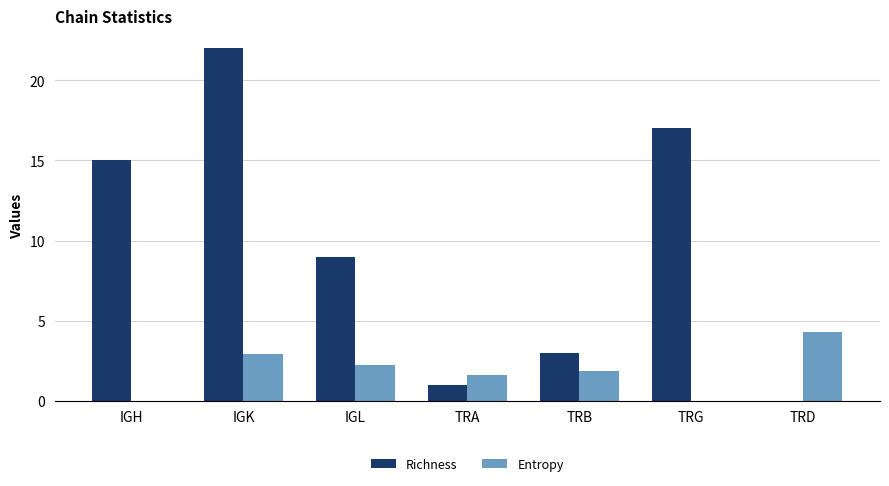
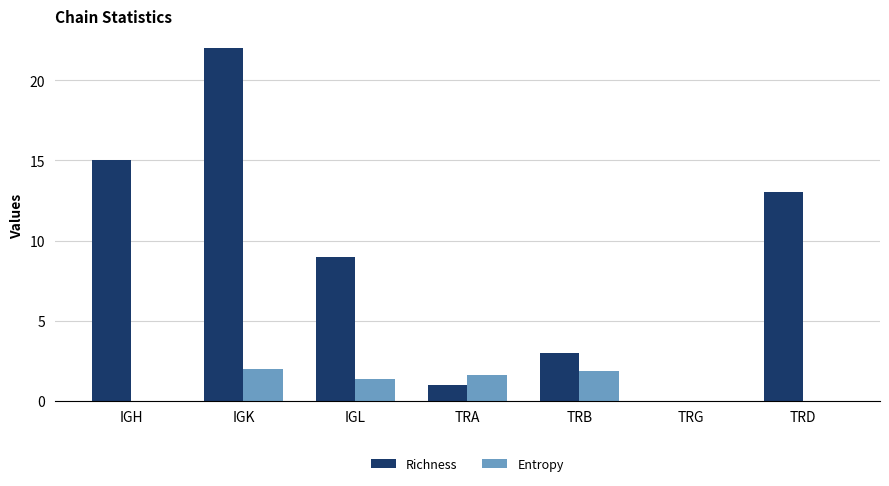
  {
    "Richness": {
      "IGH": 15,
      "IGK": 22,
      "IGL": 9,
      "TRA": 1,
      "TRB": 3,
-     "TRG": 17,
-     "TRD": 0
+     "TRG": 0,
+     "TRD": 13
    },
    "Entropy": {
      "IGH": 0.0,
-     "IGK": 2.9,
-     "IGL": 2.2,
+     "IGK": 2.0,
+     "IGL": 1.3,
      "TRA": 1.6,
      "TRB": 1.9,
      "TRG": 0.0,
-     "TRD": 4.3
+     "TRD": 0.0
    }
  }
